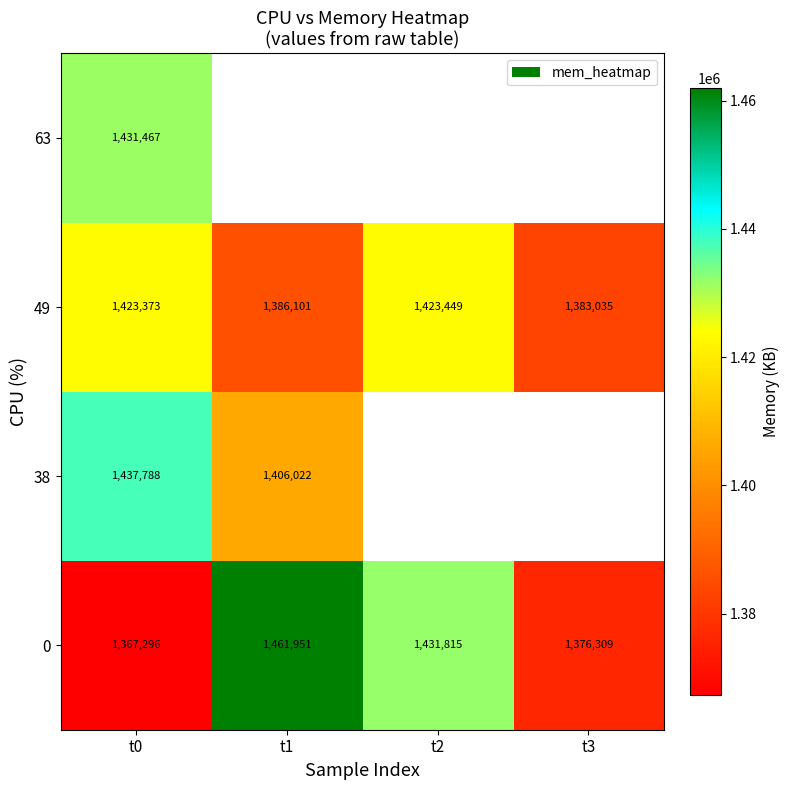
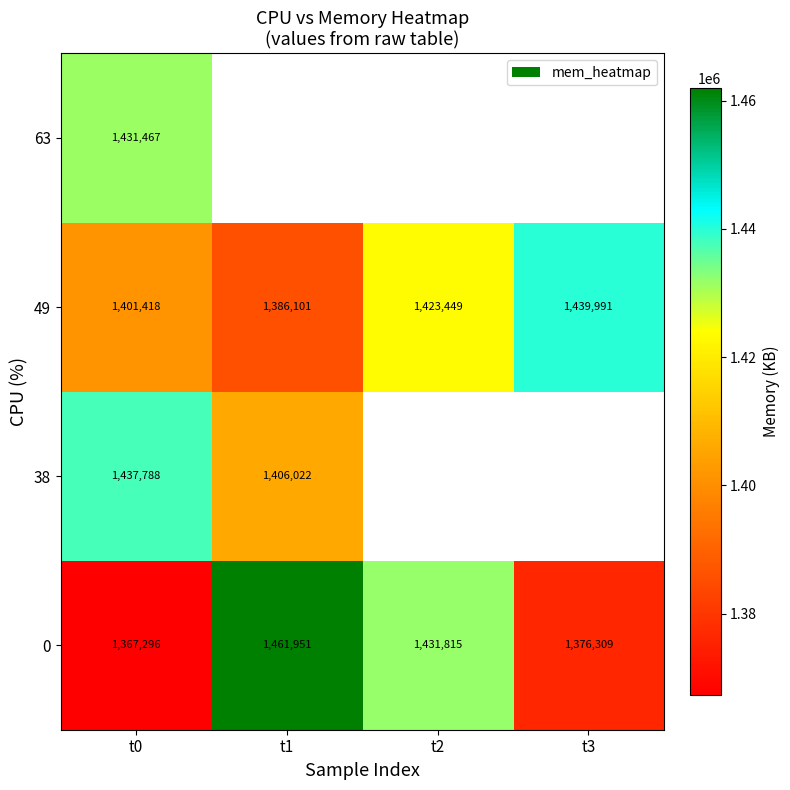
  {
    "63": {
      "t0": "1,431,467"
    },
    "49": {
-     "t0": "1,423,373",
+     "t0": "1,401,418",
      "t1": "1,386,101",
      "t2": "1,423,449",
-     "t3": "1,383,035"
+     "t3": "1,439,991"
    },
    "38": {
      "t0": "1,437,788",
      "t1": "1,406,022"
    },
    "0": {
      "t0": "1,367,296",
      "t1": "1,461,951",
      "t2": "1,431,815",
      "t3": "1,376,309"
    }
  }
